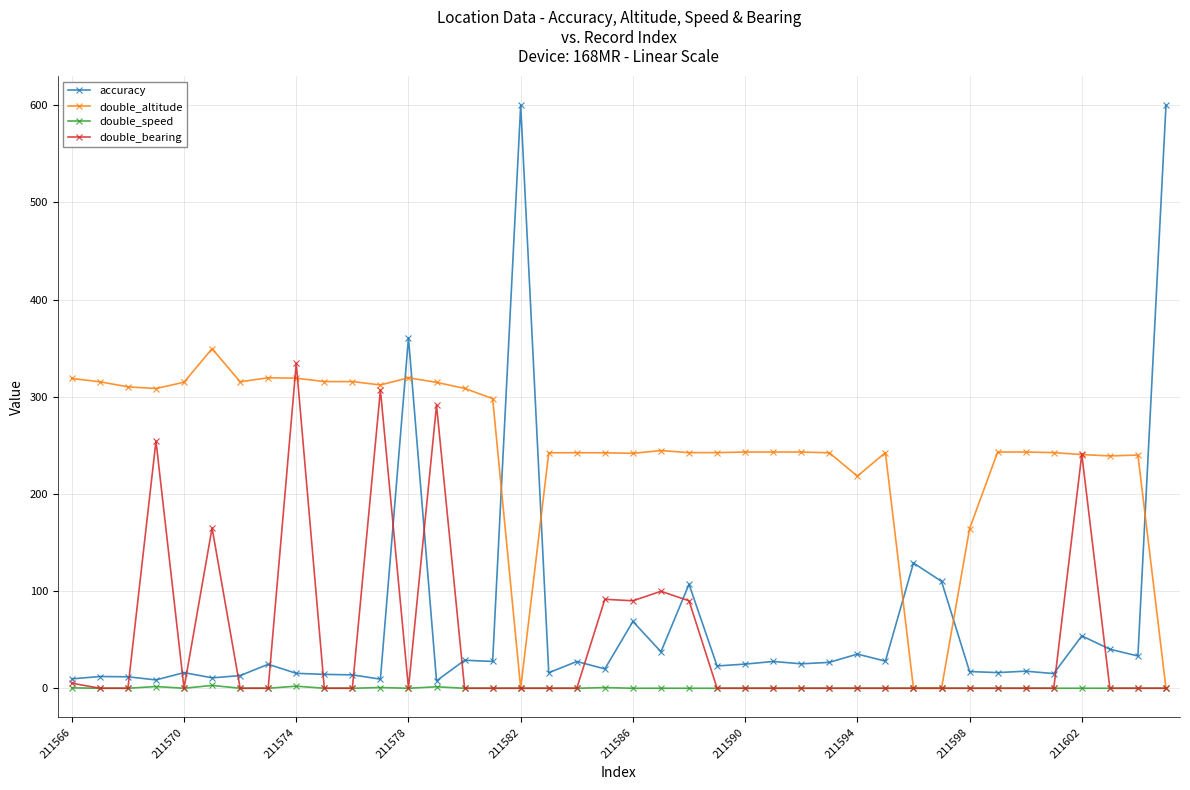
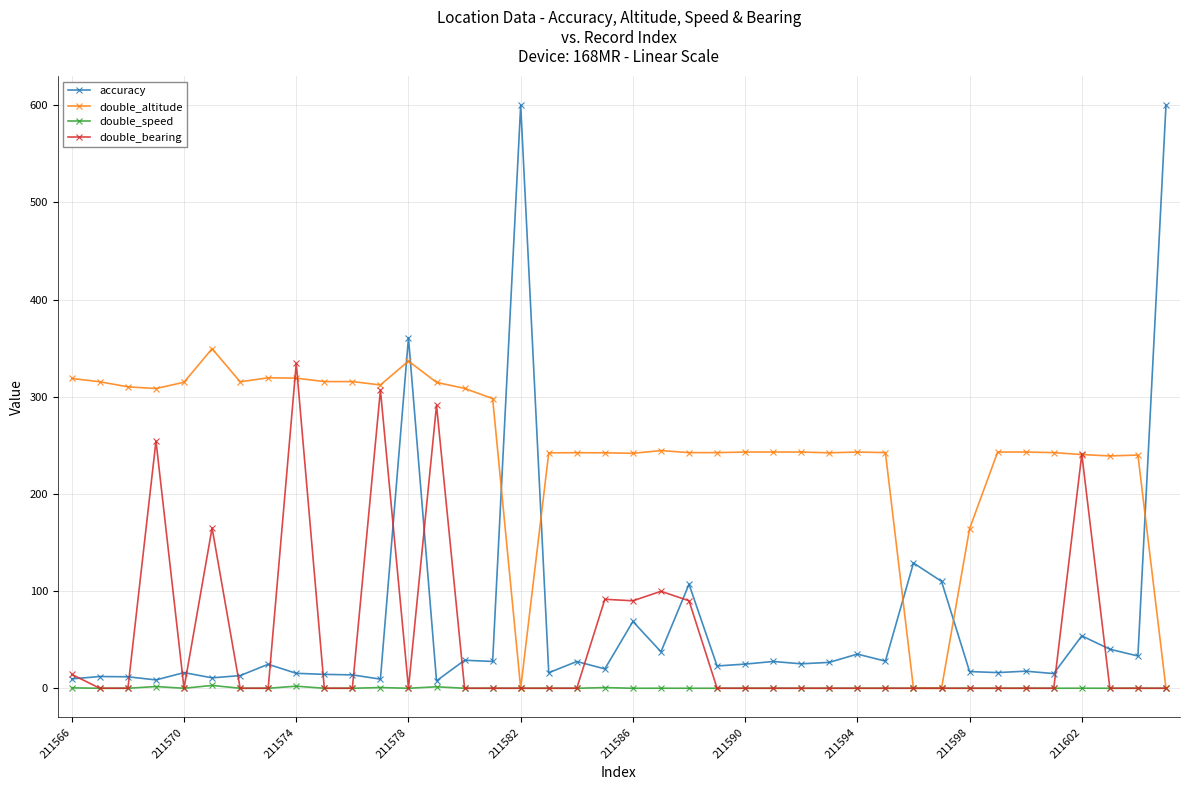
  {
    "accuracy": {
      "211566": 10,
      "211570": 20,
      "211574": 20,
      "211578": 360,
      "211582": 600,
      "211586": 70,
      "211590": 20,
      "211594": 40,
      "211598": 20,
      "211602": 50
    },
    "double_altitude": {
      "211566": 320,
      "211570": 310,
      "211574": 320,
-     "211578": 320,
+     "211578": 340,
      "211586": 240,
      "211590": 240,
-     "211594": 220,
+     "211594": 240,
      "211598": 160
    },
    "double_speed": {
      "211566": 0,
      "211574": 0,
      "211586": 0,
      "211602": 0
    },
    "double_bearing": {
-     "211566": 5,
+     "211566": 14,
      "211574": 330,
      "211586": 90
    }
  }
